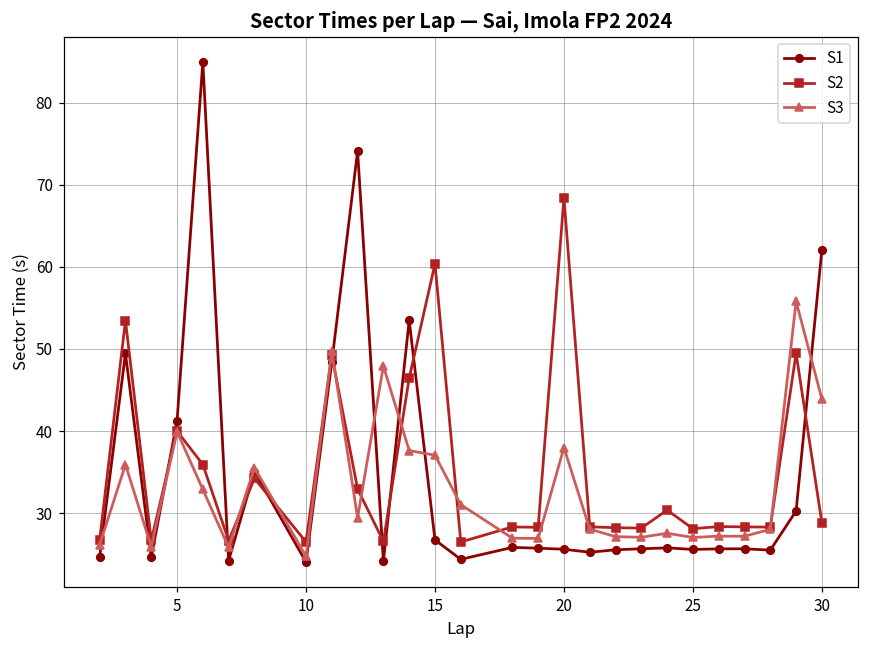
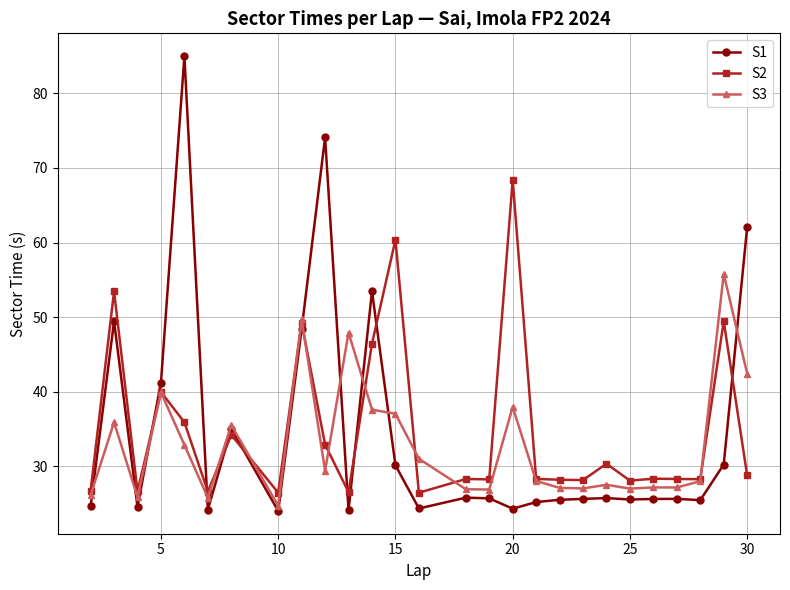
  {
    "S1": {
      "5": 41,
      "10": 24,
-     "15": 27,
-     "20": 26,
+     "15": 30,
+     "20": 24,
      "25": 26,
      "30": 62
    },
    "S2": {
      "10": 26,
      "15": 60,
      "20": 68,
      "25": 28,
      "30": 29
    },
    "S3": {
      "10": 25,
      "15": 37,
      "20": 38,
      "25": 27,
-     "30": 44
+     "30": 42
    }
  }
